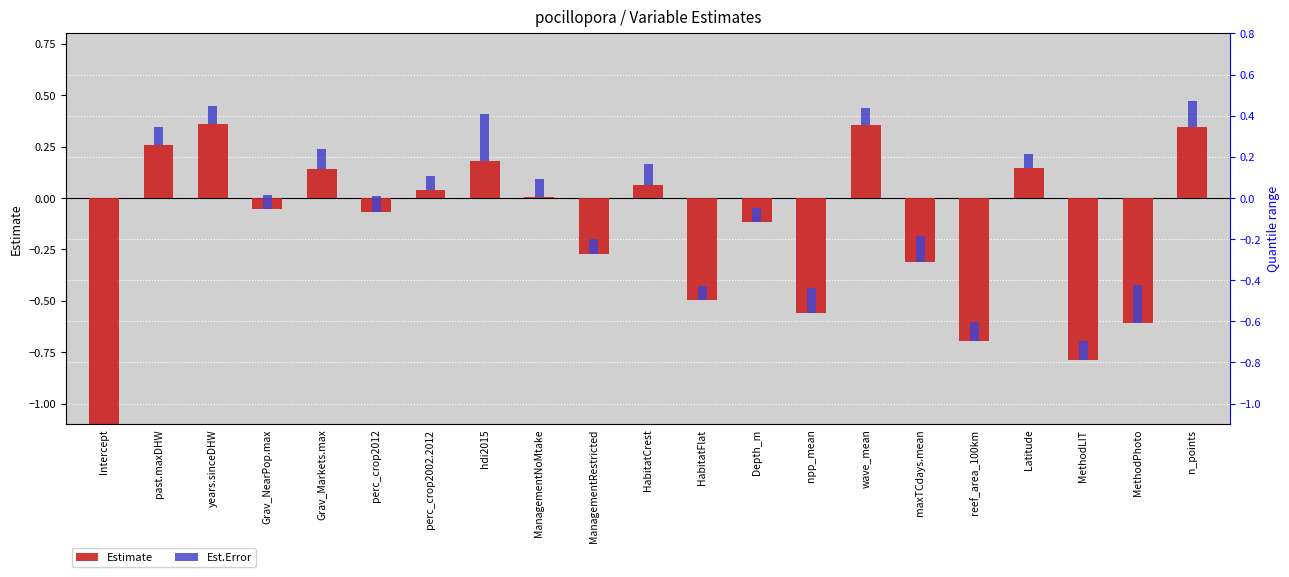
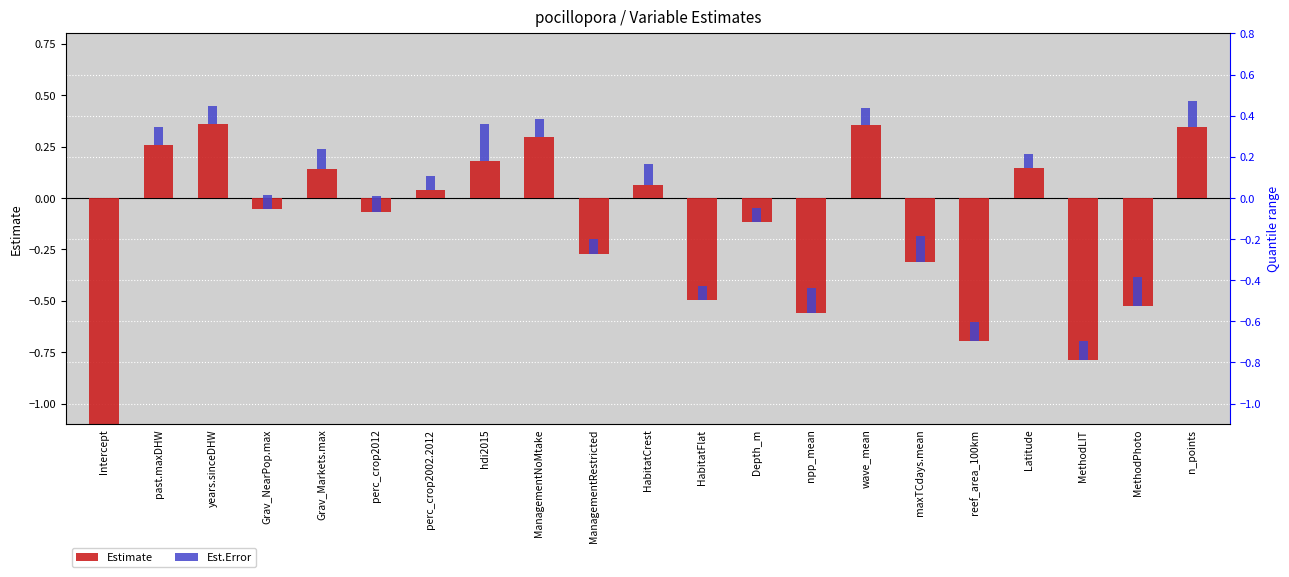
  {
    "Estimate": {
      "past.maxDHW": 0.26,
      "years.sinceDHW": 0.36,
      "Grav_NearPop.max": -0.05,
      "Grav_Markets.max": 0.14,
      "perc_crop2012": -0.07,
      "perc_crop2002.2012": 0.04,
      "hdi2015": 0.18,
-     "ManagementNoMtake": 0.00,
+     "ManagementNoMtake": 0.29,
      "ManagementRestricted": -0.27,
      "HabitatCrest": 0.06,
      "HabitatFlat": -0.50,
      "Depth_m": -0.11,
      "npp_mean": -0.56,
      "wave_mean": 0.35,
      "maxTCdays.mean": -0.31,
      "reef_area_100km": -0.70,
      "Latitude": 0.14,
      "MethodLIT": -0.79,
-     "MethodPhoto": -0.61,
+     "MethodPhoto": -0.52,
      "n_points": 0.34
    },
    "Est.Error": {
      "past.maxDHW": 0.09,
      "years.sinceDHW": 0.09,
      "Grav_NearPop.max": 0.07,
      "Grav_Markets.max": 0.09,
      "perc_crop2012": 0.08,
      "perc_crop2002.2012": 0.07,
-     "hdi2015": 0.23,
+     "hdi2015": 0.18,
      "ManagementNoMtake": 0.09,
      "HabitatCrest": 0.10,
      "wave_mean": 0.08,
      "Latitude": 0.07,
-     "MethodPhoto": 0.19,
+     "MethodPhoto": 0.14,
      "n_points": 0.13
    }
  }
